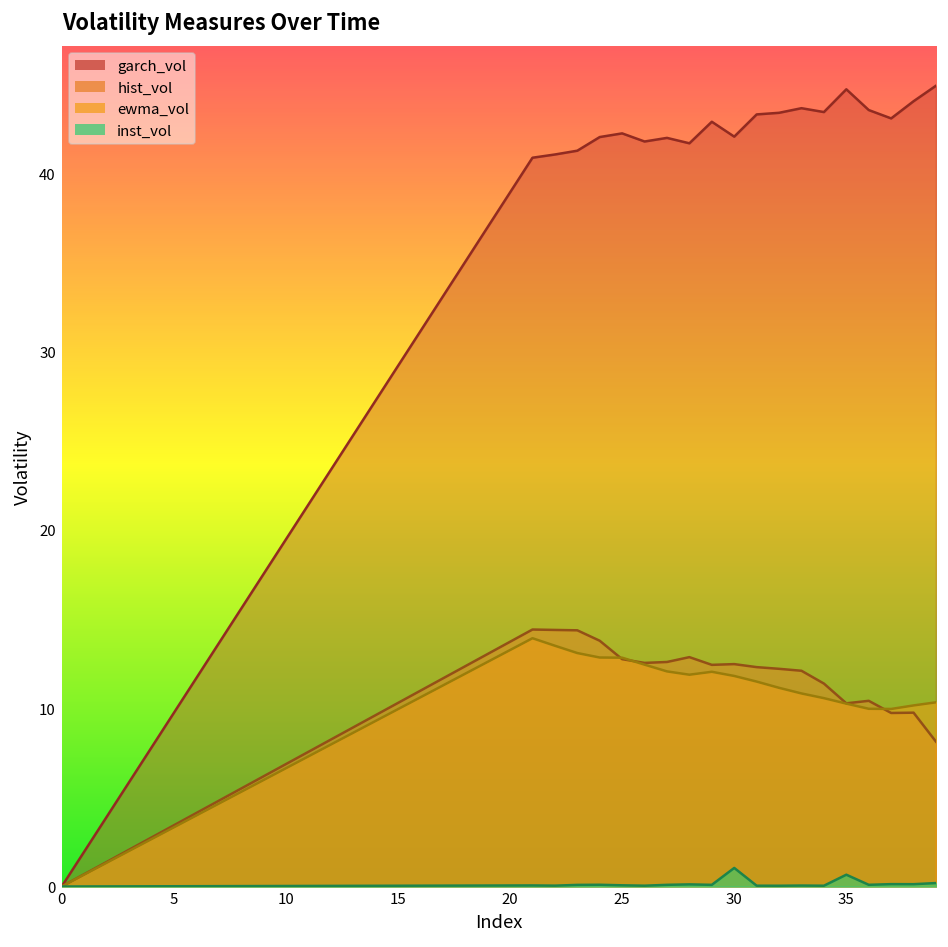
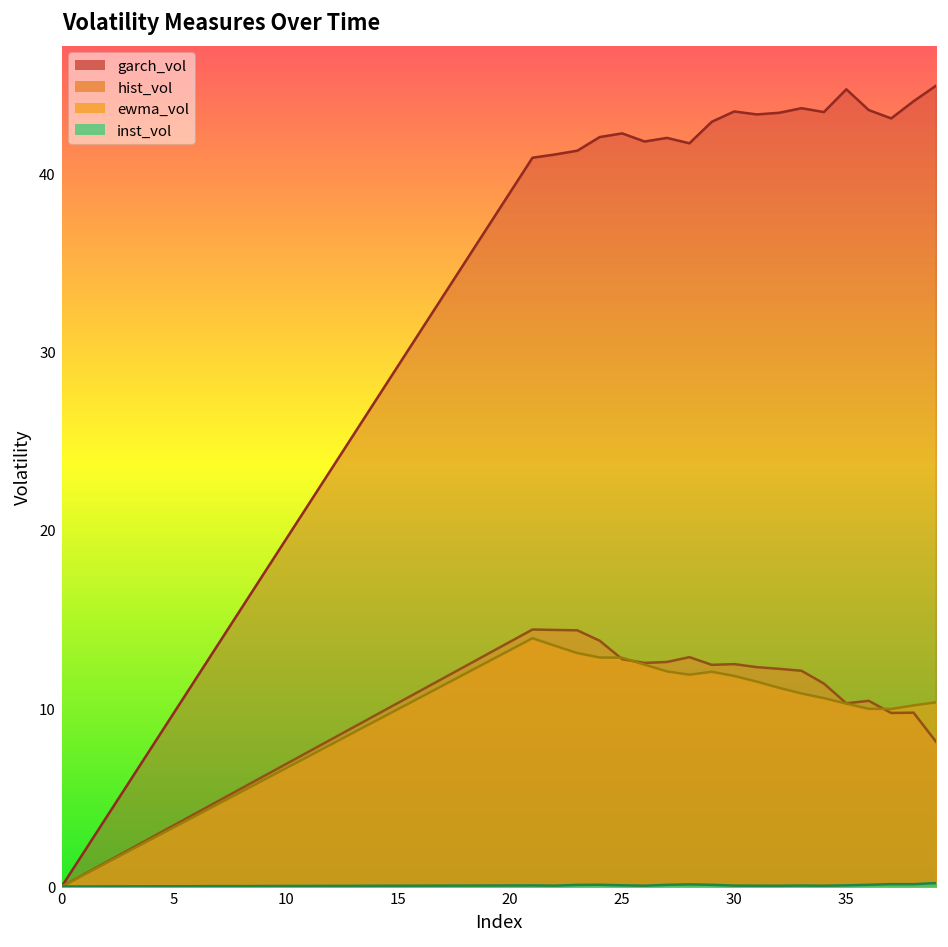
  {
    "garch_vol": {
      "25": 42.2,
-     "30": 42.1,
+     "30": 43.5,
      "35": 44.7
    },
    "inst_vol": {
      "25": 0.1,
-     "30": 1.0,
-     "35": 0.7
+     "30": 0.1,
+     "35": 0.1
    }
  }
